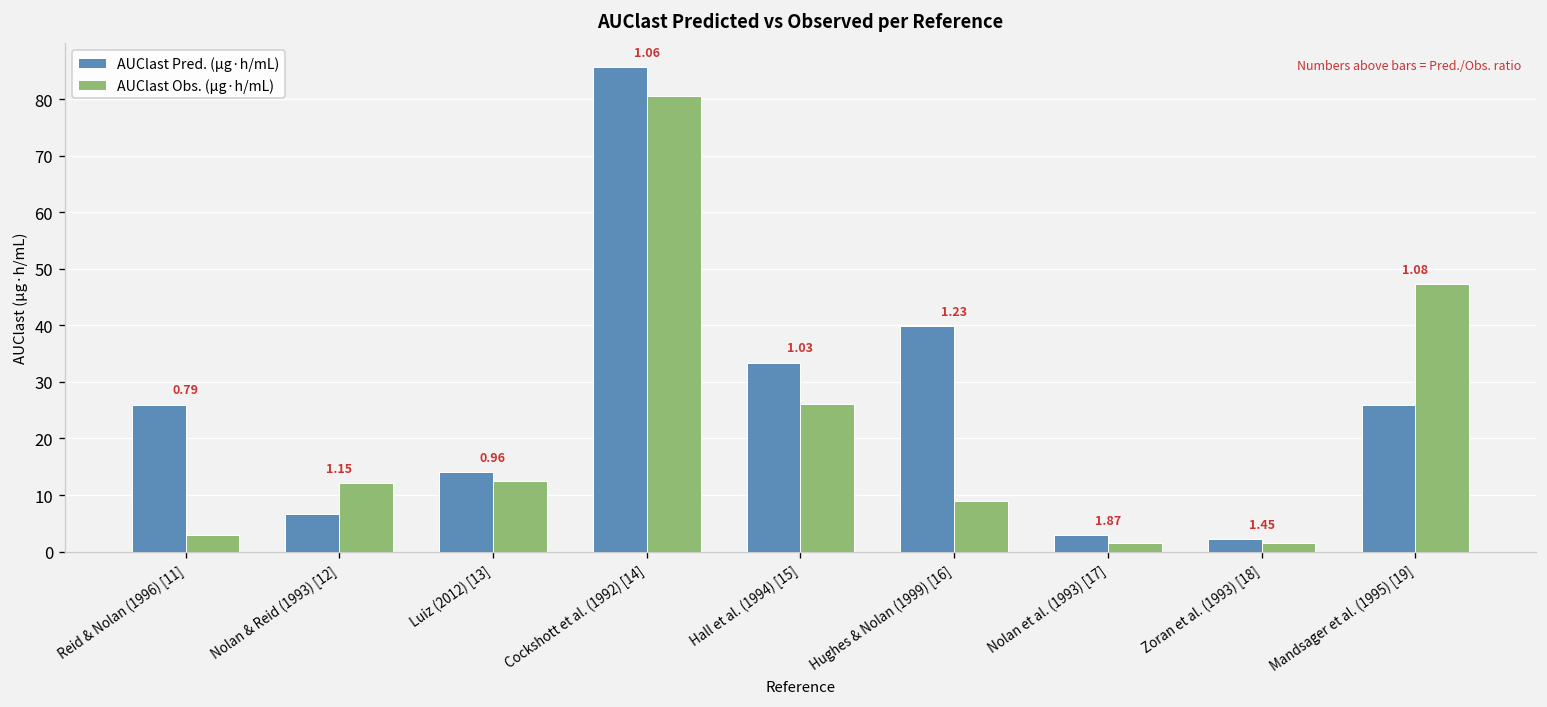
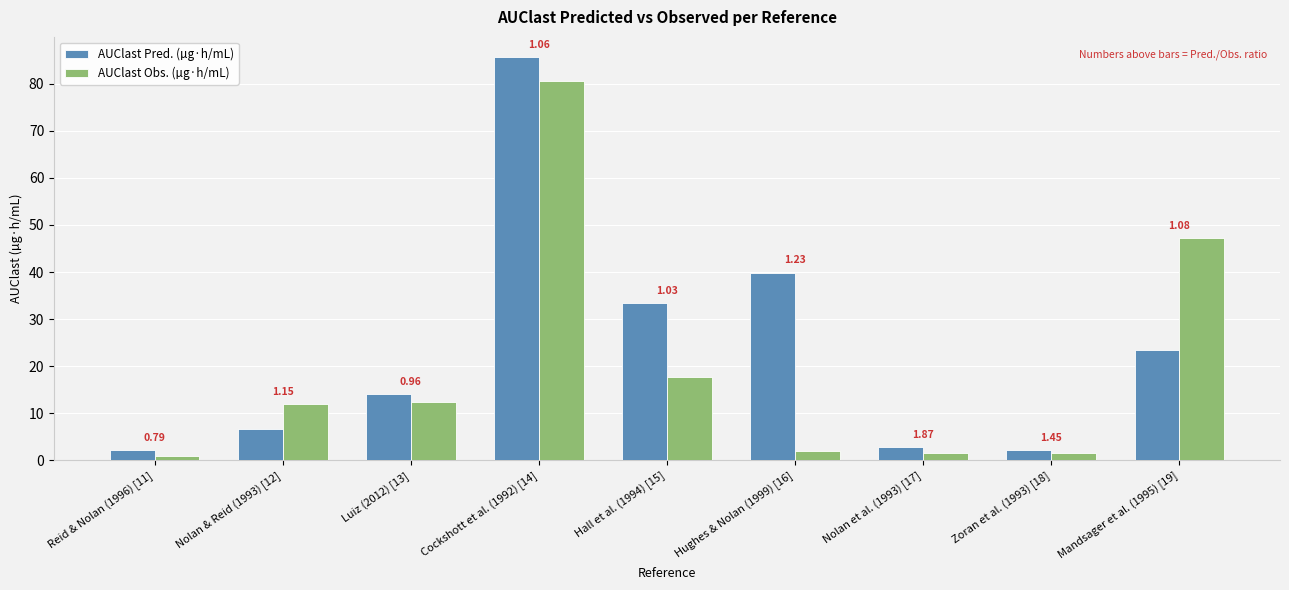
  {
    "AUClast Pred. (µg·h/mL)": {
-     "Reid & Nolan (1996) [11]": 26,
+     "Reid & Nolan (1996) [11]": 2,
      "Nolan & Reid (1993) [12]": 7,
-     "Mandsager et al. (1995) [19]": 26
+     "Mandsager et al. (1995) [19]": 23
    },
    "AUClast Obs. (µg·h/mL)": {
-     "Reid & Nolan (1996) [11]": 3,
+     "Reid & Nolan (1996) [11]": 1,
      "Luiz (2012) [13]": 13,
      "Cockshott et al. (1992) [14]": 81,
-     "Hall et al. (1994) [15]": 26,
-     "Hughes & Nolan (1999) [16]": 9,
+     "Hall et al. (1994) [15]": 18,
+     "Hughes & Nolan (1999) [16]": 2,
      "Nolan et al. (1993) [17]": 2,
      "Zoran et al. (1993) [18]": 2
    }
  }
